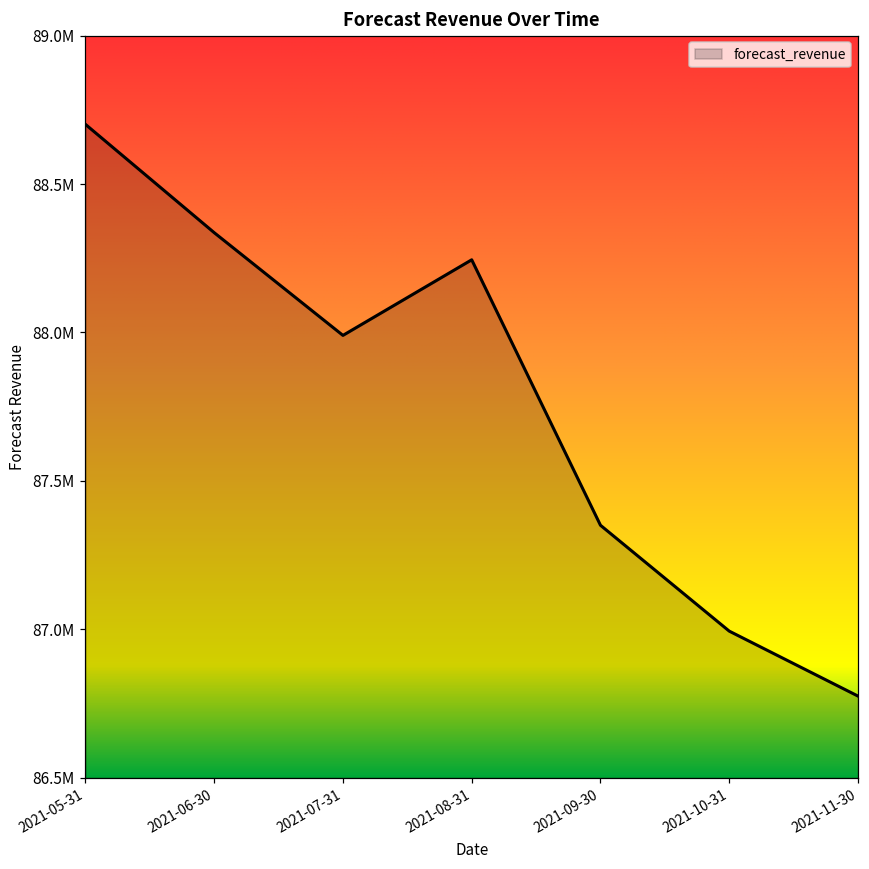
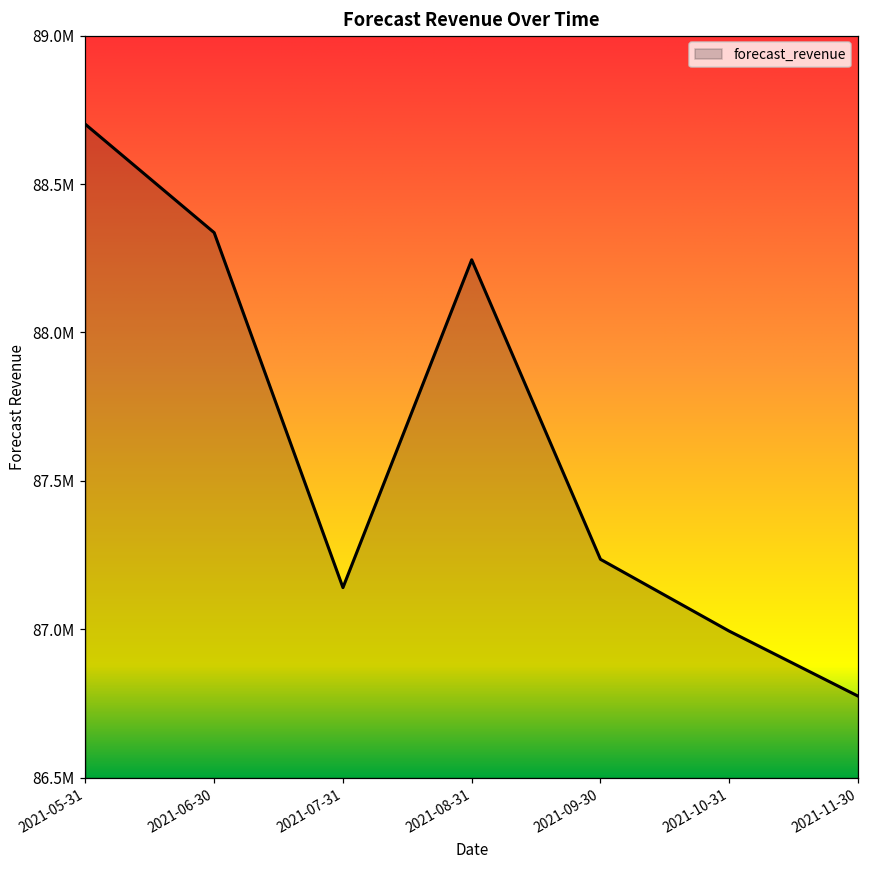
  {
    "2021-05-31": 88700000,
    "2021-06-30": 88340000,
-   "2021-07-31": 87990000,
+   "2021-07-31": 87140000,
    "2021-08-31": 88240000,
-   "2021-09-30": 87350000,
+   "2021-09-30": 87240000,
    "2021-10-31": 86990000,
    "2021-11-30": 86780000
  }
